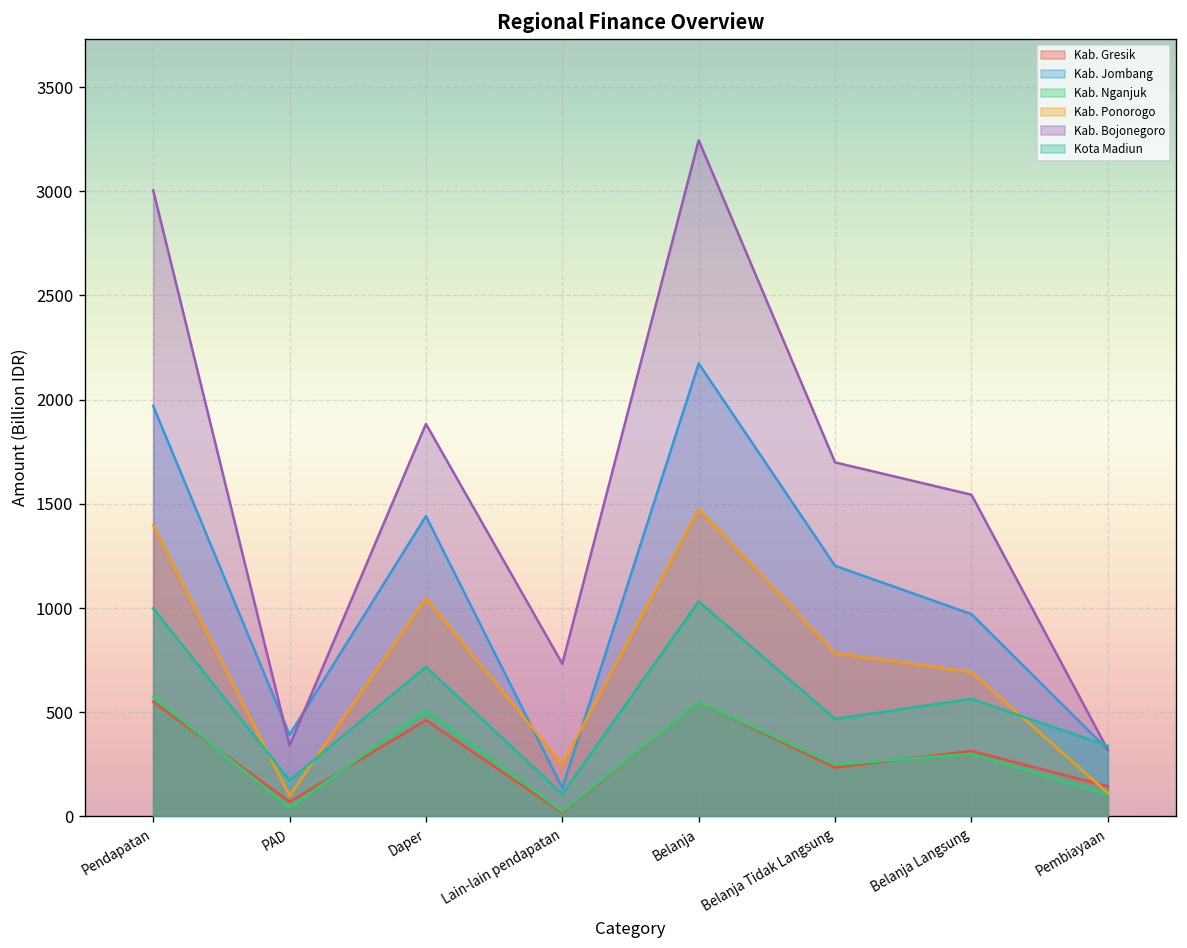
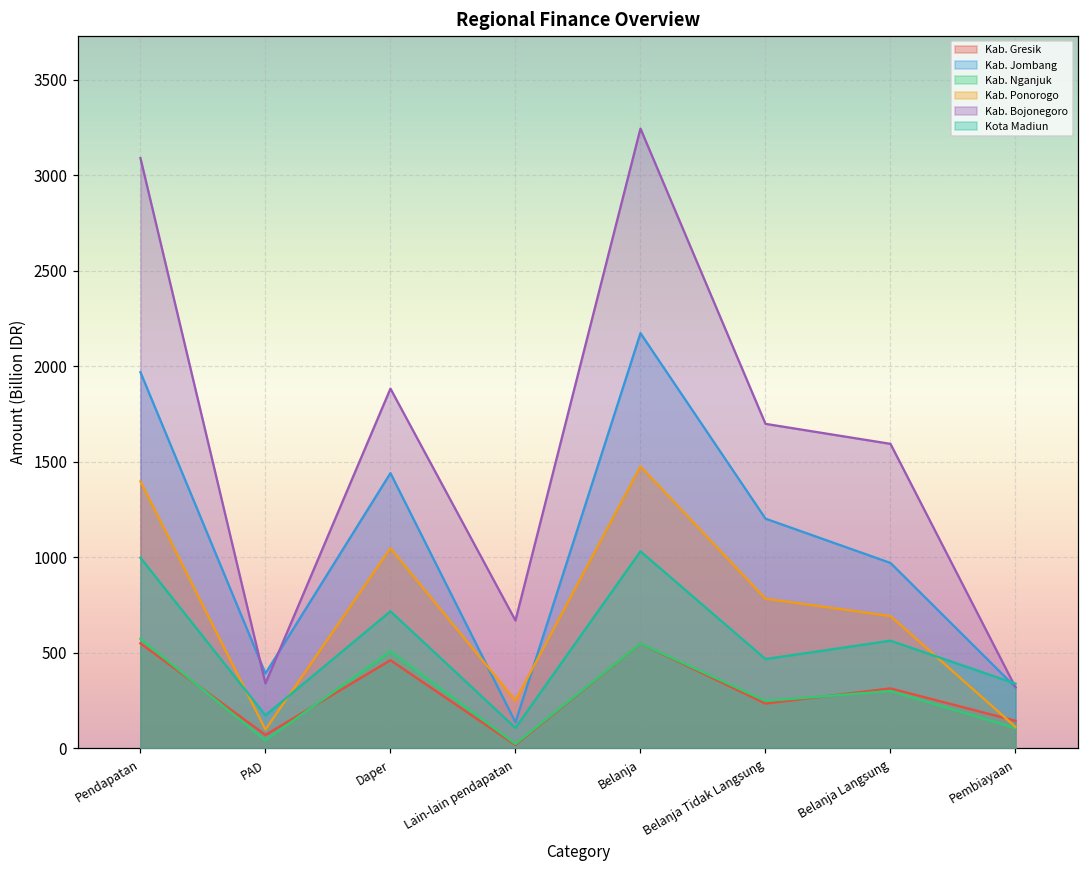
  {
    "Kab. Bojonegoro": {
-     "Pendapatan": 3000,
+     "Pendapatan": 3090,
      "PAD": 340,
      "Daper": 1880,
-     "Lain-lain pendapatan": 730,
+     "Lain-lain pendapatan": 670,
      "Belanja": 3240,
      "Belanja Tidak Langsung": 1700,
-     "Belanja Langsung": 1540
+     "Belanja Langsung": 1590
    }
  }
